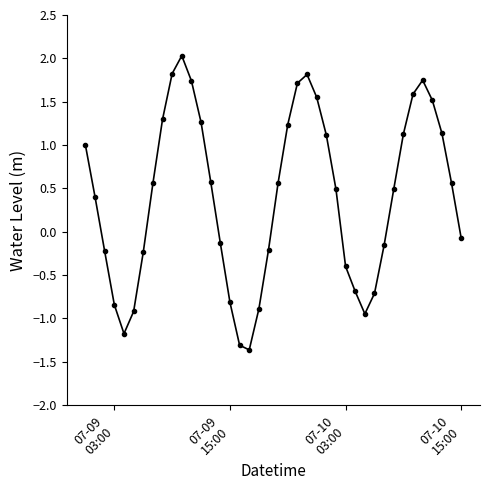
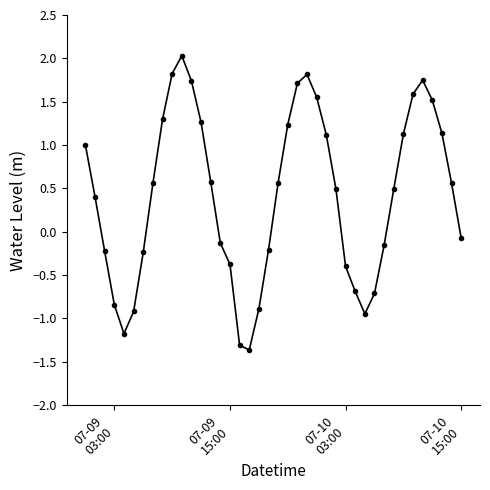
  {
    "07-09 03:00": -0.8,
-   "07-09 15:00": -0.8,
+   "07-09 15:00": -0.4,
    "07-10 03:00": -0.4,
    "07-10 15:00": -0.1
  }
